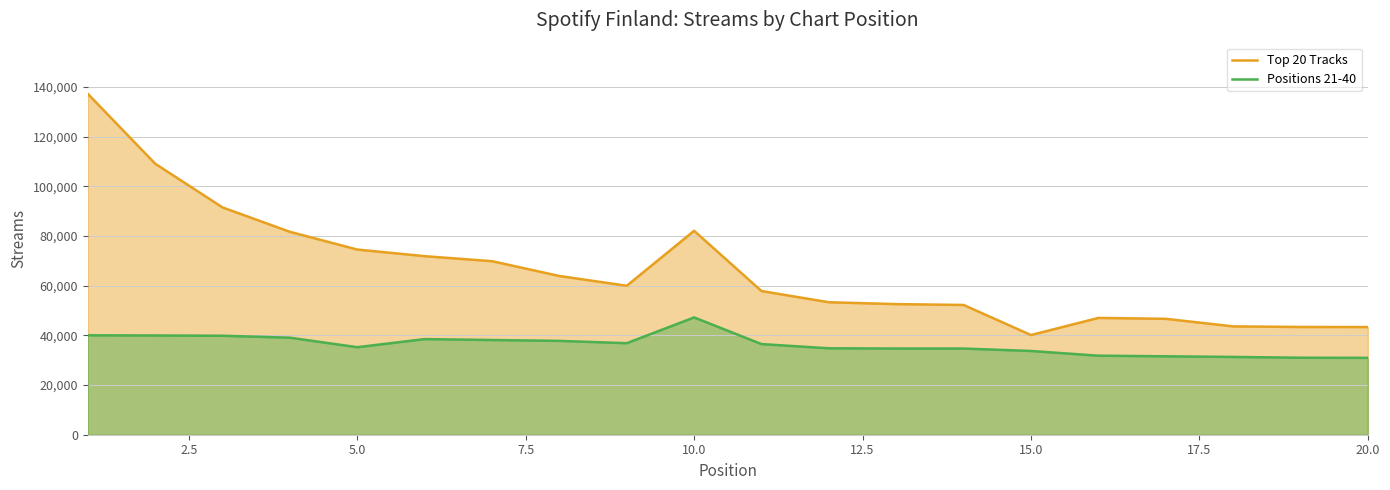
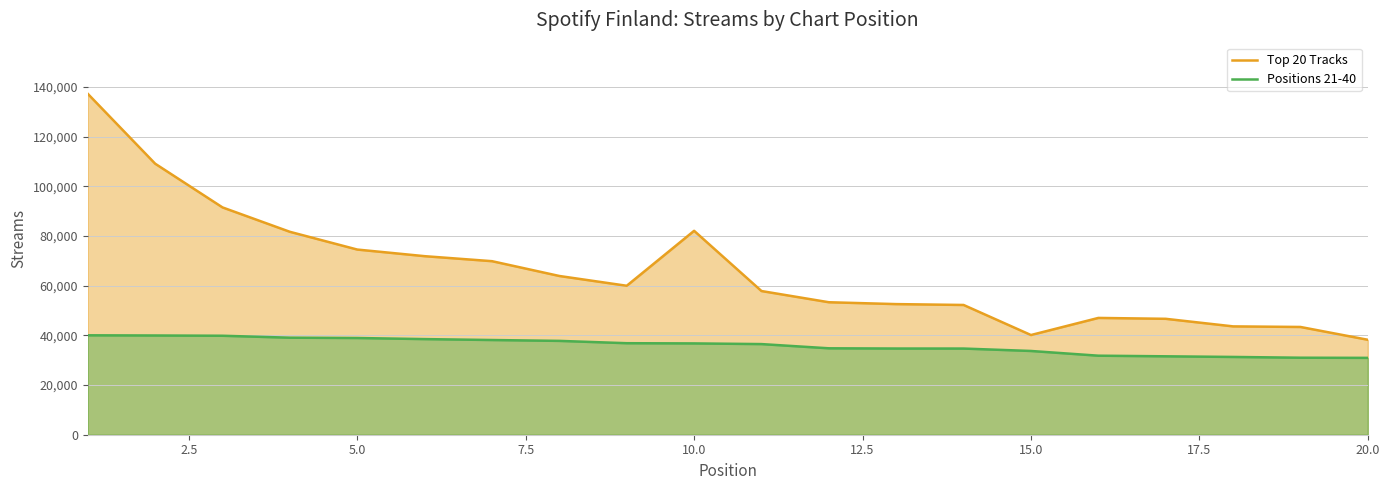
  {
    "Top 20 Tracks": {
      "5.0": "75,000",
      "10.0": "82,000",
      "15.0": "40,000",
-     "20.0": "43,000"
+     "20.0": "38,000"
    },
    "Positions 21-40": {
-     "5.0": "35,000",
-     "10.0": "47,000",
+     "5.0": "39,000",
+     "10.0": "37,000",
      "15.0": "34,000",
      "20.0": "31,000"
    }
  }
